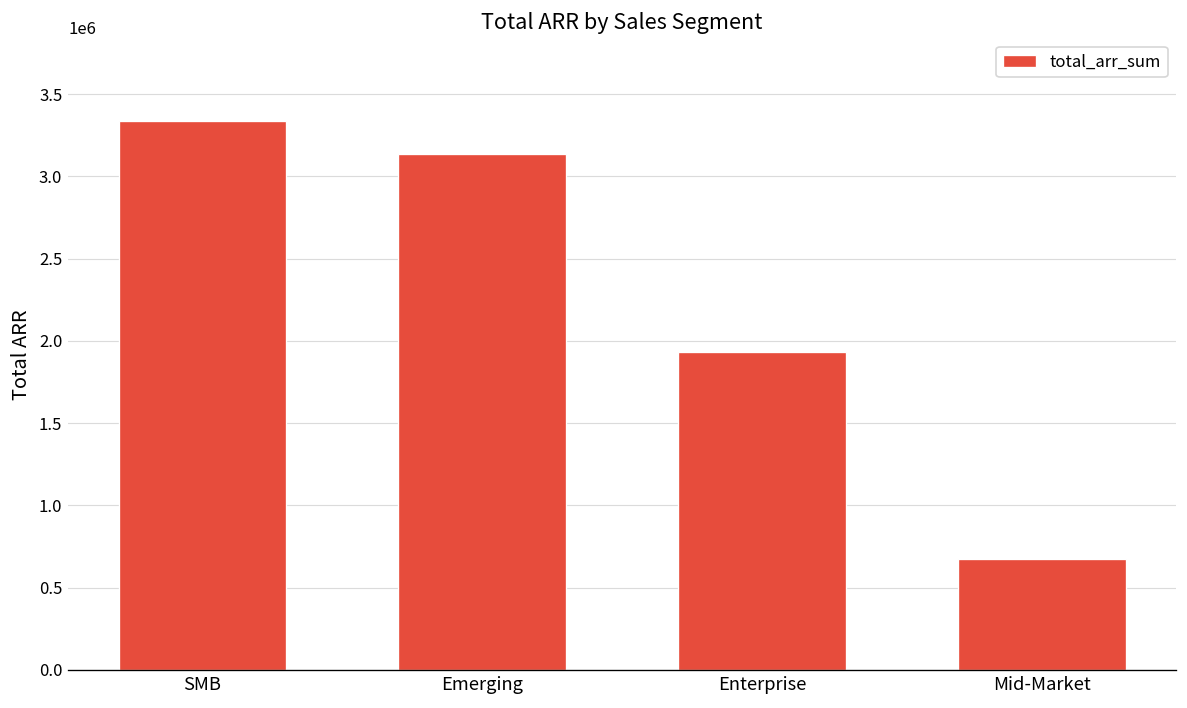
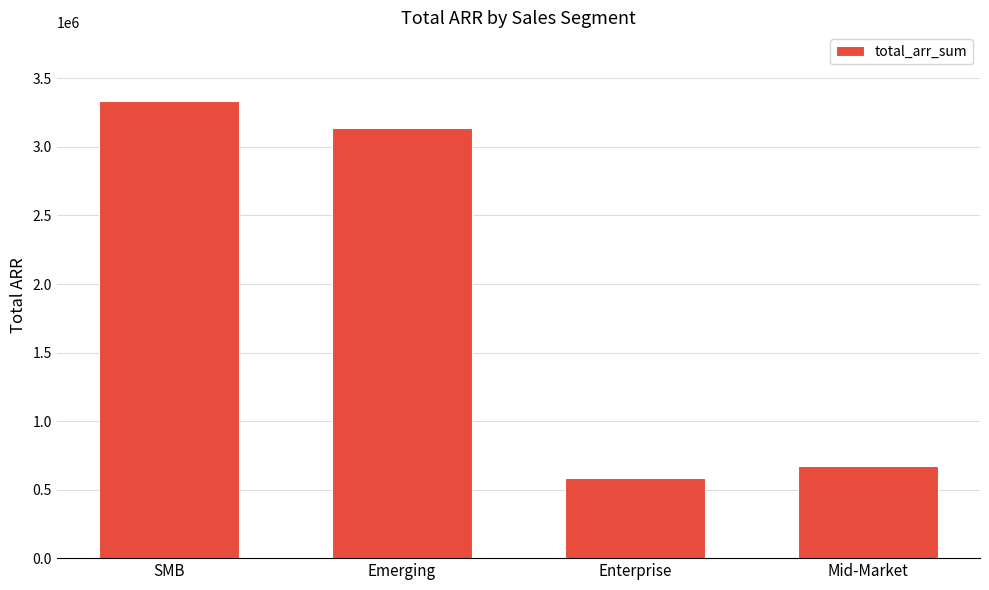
  {
    "SMB": 3340000,
    "Emerging": 3140000,
-   "Enterprise": 1930000,
+   "Enterprise": 580000,
    "Mid-Market": 670000
  }
